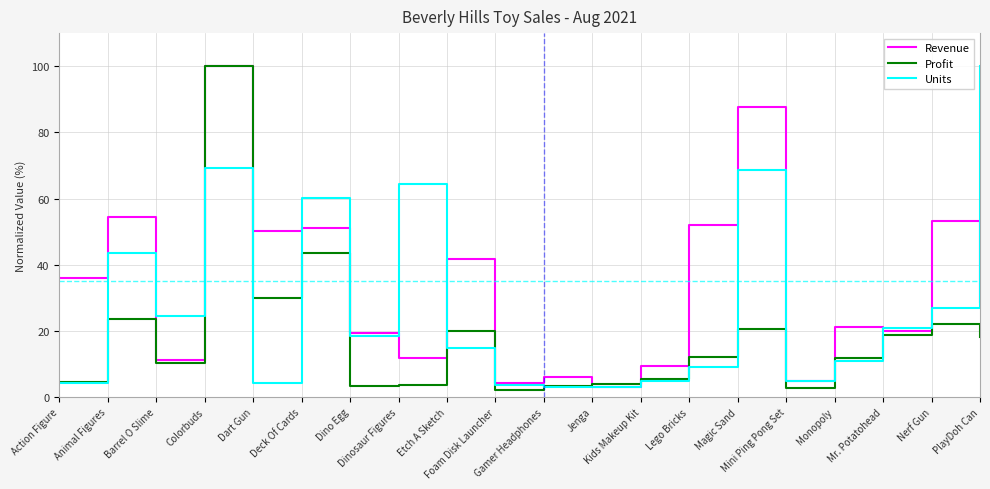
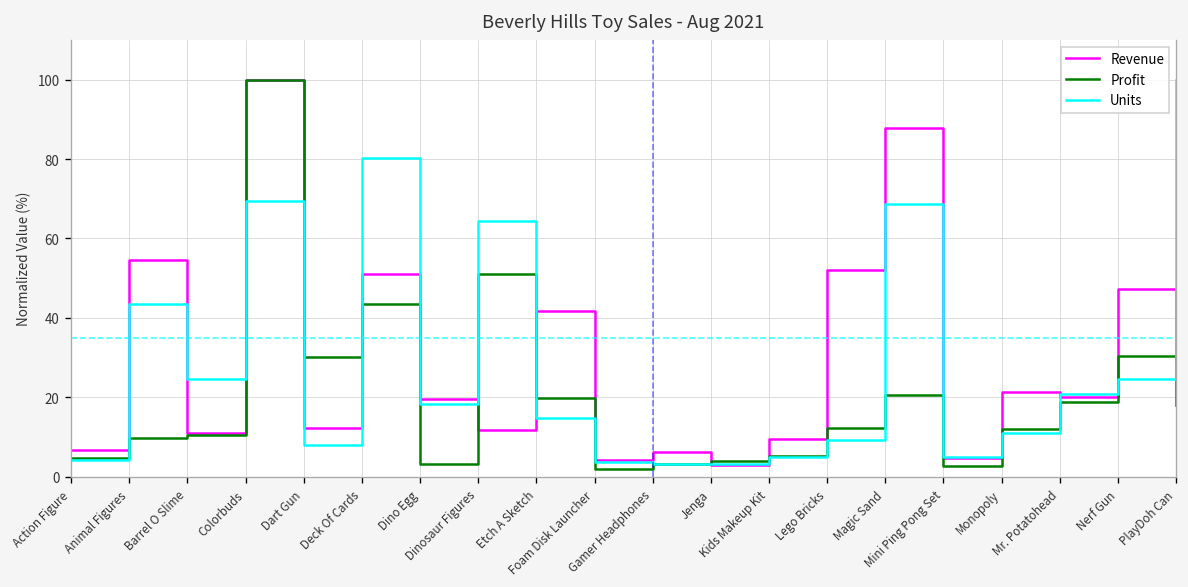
  {
    "Revenue": {
-     "Action Figure": 36,
+     "Action Figure": 7,
      "Animal Figures": 54,
-     "Dart Gun": 50,
+     "Dart Gun": 12,
      "Deck Of Cards": 51,
      "Dino Egg": 19,
      "Dinosaur Figures": 12,
      "Etch A Sketch": 42,
      "Gamer Headphones": 6,
      "Kids Makeup Kit": 9,
      "Lego Bricks": 52,
      "Magic Sand": 88,
      "Monopoly": 21,
      "Mr. Potatohead": 20,
-     "Nerf Gun": 53,
+     "Nerf Gun": 47,
      "PlayDoh Can": 29
    },
    "Profit": {
-     "Animal Figures": 24,
+     "Animal Figures": 10,
      "Dart Gun": 30,
      "Deck Of Cards": 43,
      "Dino Egg": 3,
-     "Dinosaur Figures": 4,
+     "Dinosaur Figures": 51,
      "Etch A Sketch": 20,
      "Foam Disk Launcher": 2,
      "Jenga": 4,
      "Lego Bricks": 12,
      "Magic Sand": 21,
      "Mini Ping Pong Set": 3,
      "Monopoly": 12,
      "Mr. Potatohead": 19,
-     "Nerf Gun": 22,
+     "Nerf Gun": 30,
      "PlayDoh Can": 18
    },
    "Units": {
      "Animal Figures": 44,
      "Barrel O Slime": 25,
      "Colorbuds": 69,
-     "Dart Gun": 4,
-     "Deck Of Cards": 60,
+     "Dart Gun": 8,
+     "Deck Of Cards": 80,
      "Dino Egg": 18,
      "Dinosaur Figures": 64,
      "Etch A Sketch": 15,
      "Lego Bricks": 9,
      "Magic Sand": 69,
      "Monopoly": 11,
      "Mr. Potatohead": 21,
-     "Nerf Gun": 27,
+     "Nerf Gun": 25,
      "PlayDoh Can": 100
    }
  }
